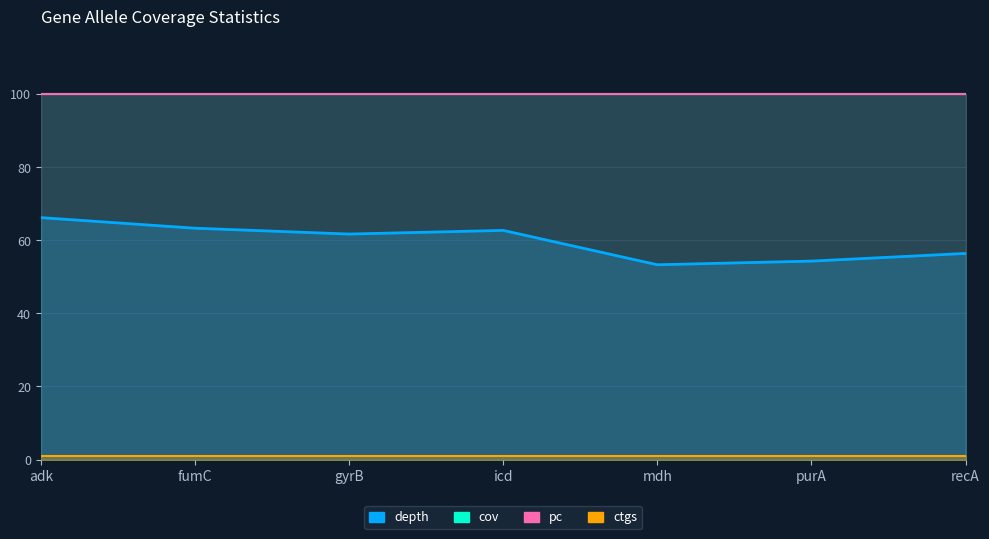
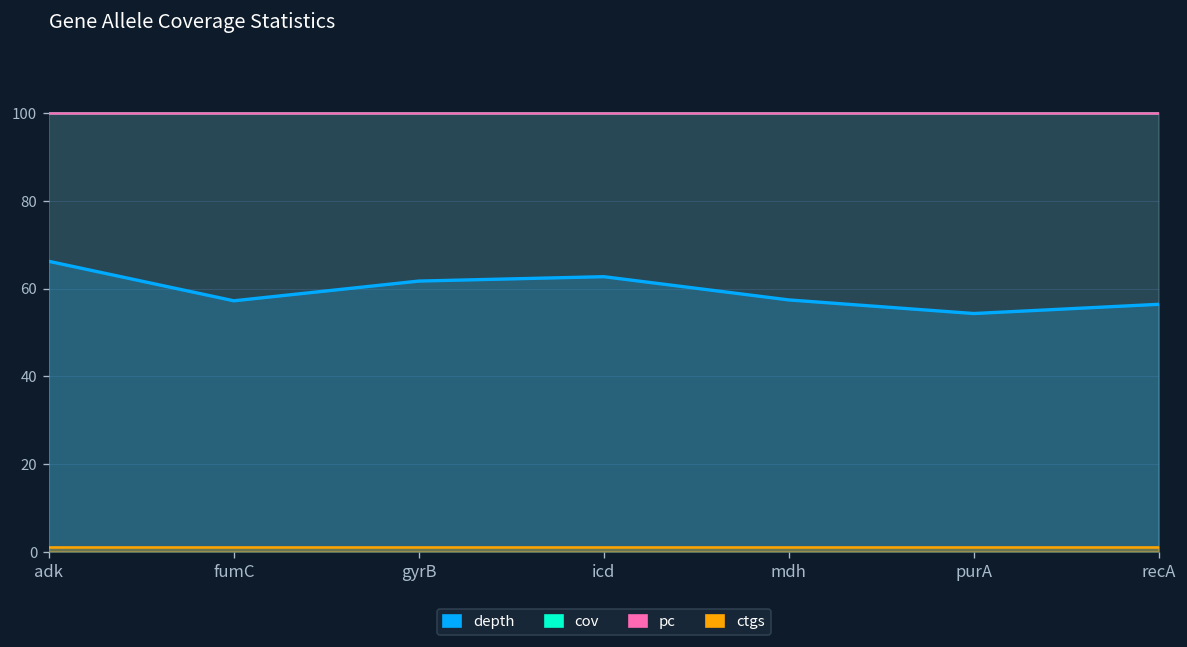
  {
    "depth": {
      "adk": 66,
-     "fumC": 63,
+     "fumC": 57,
      "gyrB": 62,
      "icd": 63,
-     "mdh": 53,
+     "mdh": 57,
      "purA": 54,
      "recA": 56
    },
    "pc": {
      "adk": 100,
      "fumC": 100,
      "gyrB": 100,
      "icd": 100,
      "mdh": 100,
      "purA": 100,
      "recA": 100
    },
    "ctgs": {
      "adk": 1,
      "fumC": 1,
      "gyrB": 1,
      "icd": 1,
      "mdh": 1,
      "purA": 1,
      "recA": 1
    }
  }
